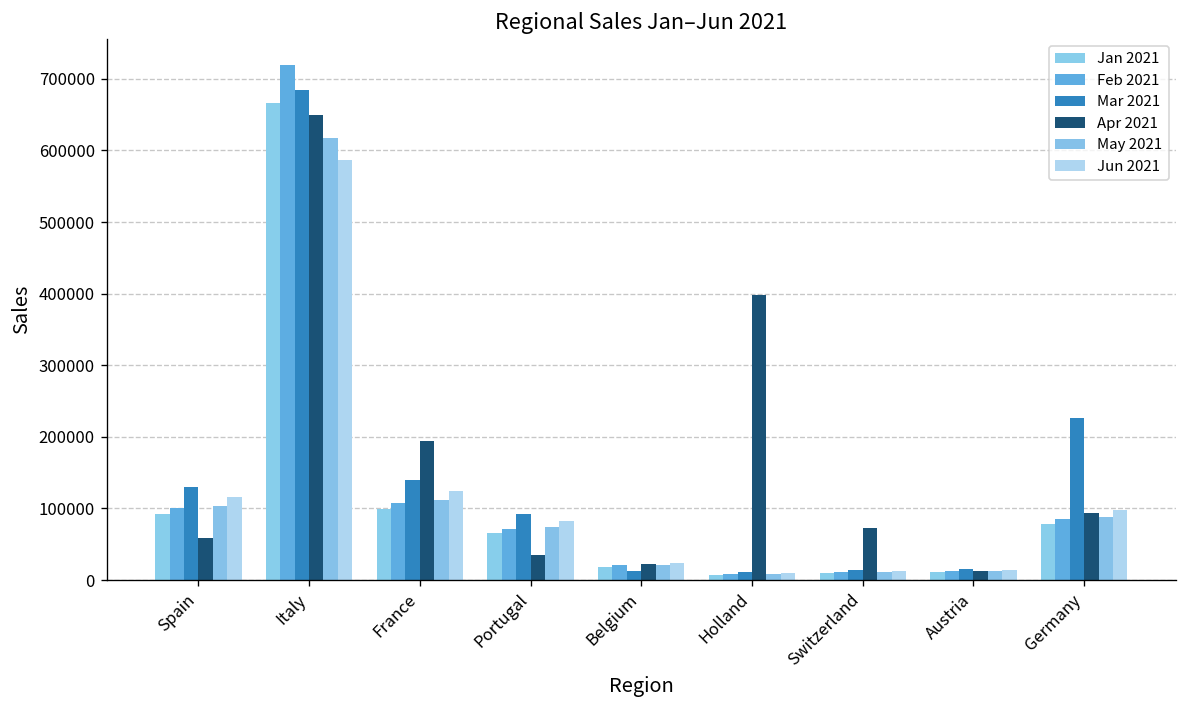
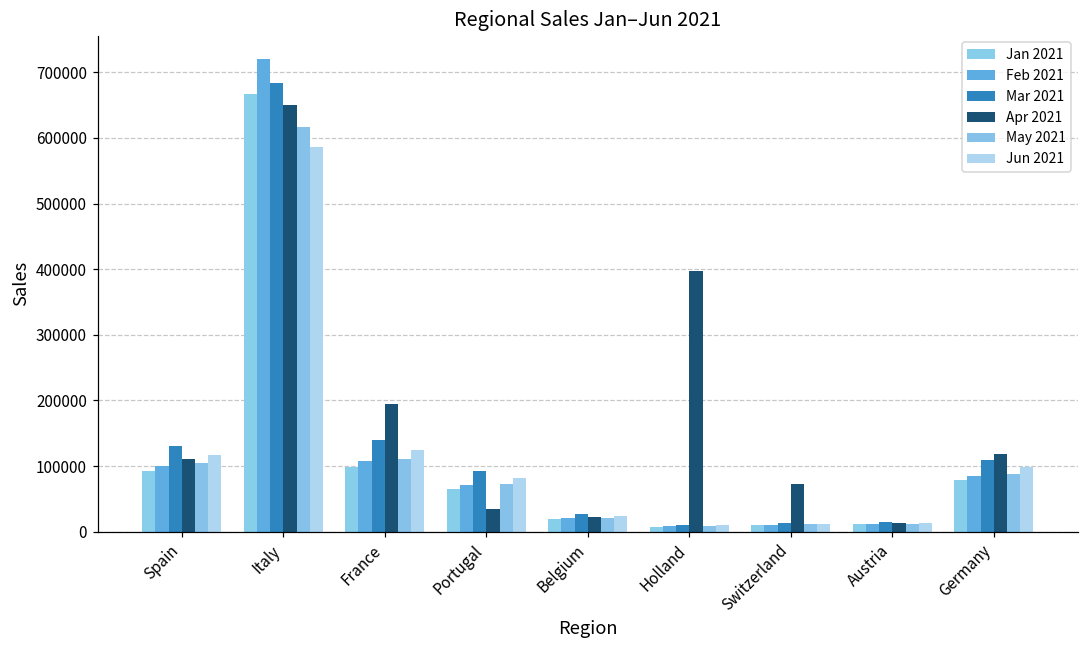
  {
    "Mar 2021": {
      "Spain": 130000,
      "Italy": 680000,
      "France": 140000,
      "Portugal": 90000,
-     "Belgium": 10000,
+     "Belgium": 30000,
      "Holland": 10000,
      "Switzerland": 10000,
      "Austria": 20000,
-     "Germany": 230000
+     "Germany": 110000
    },
    "Apr 2021": {
-     "Spain": 60000,
+     "Spain": 110000,
      "Italy": 650000,
      "France": 190000,
      "Portugal": 30000,
      "Belgium": 20000,
      "Holland": 400000,
      "Switzerland": 70000,
      "Austria": 10000,
-     "Germany": 90000
+     "Germany": 120000
    }
  }
